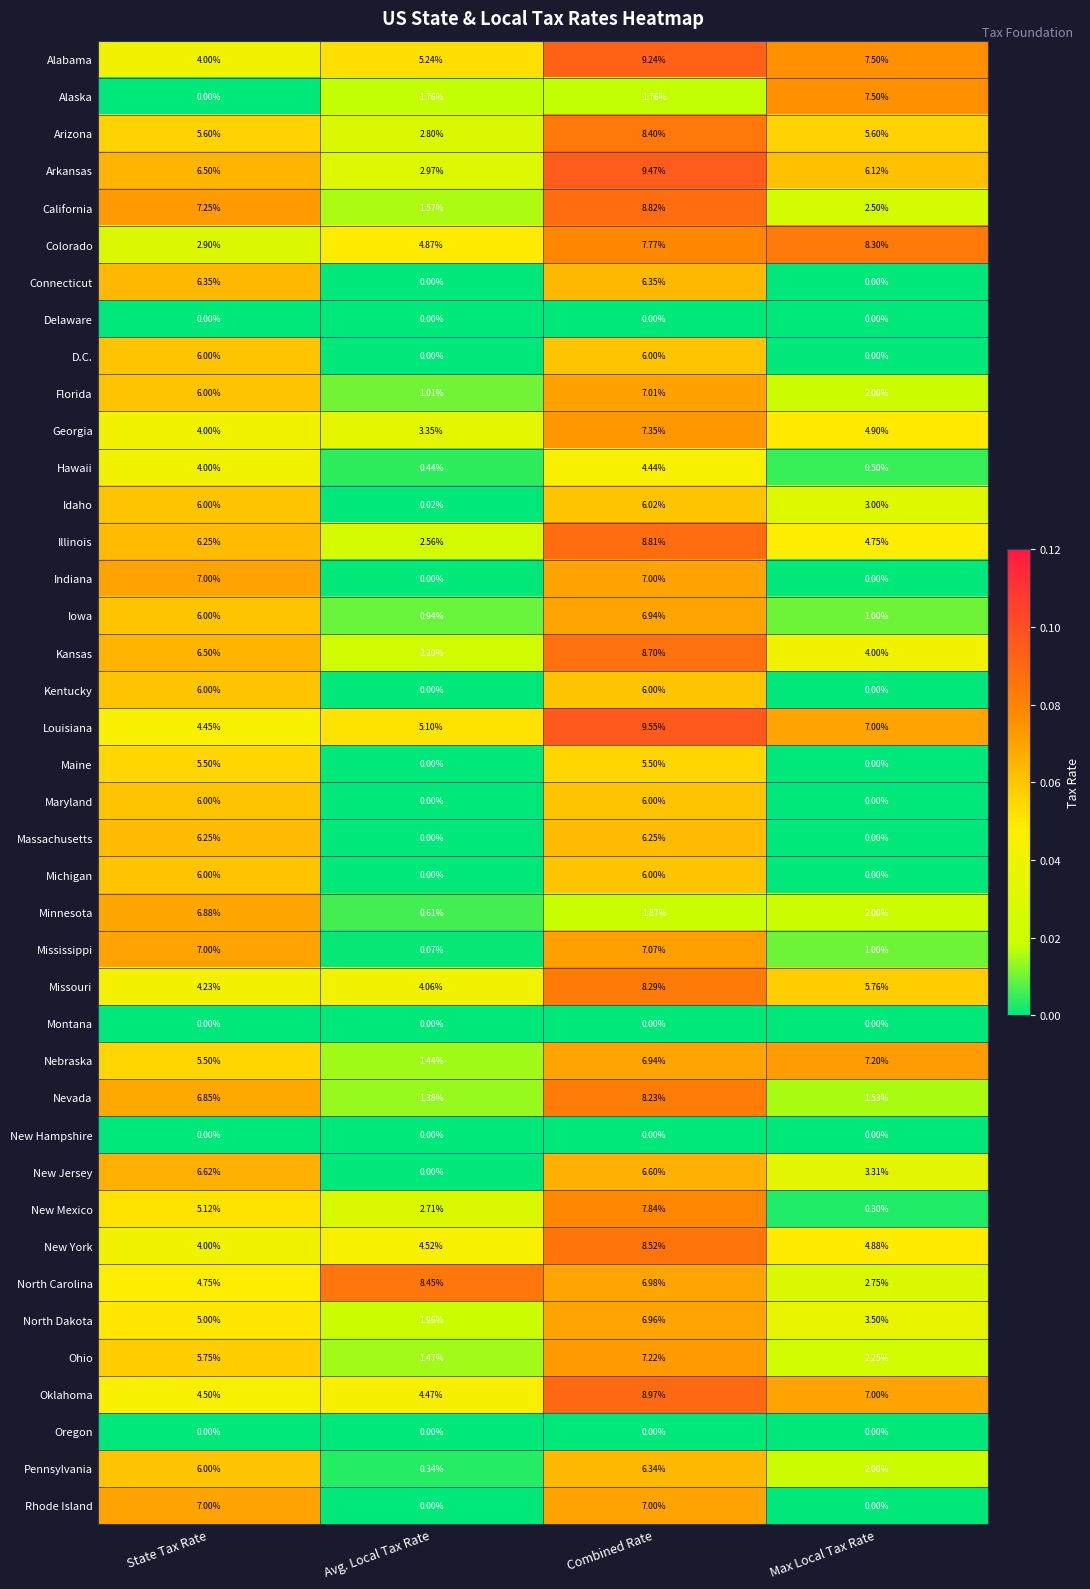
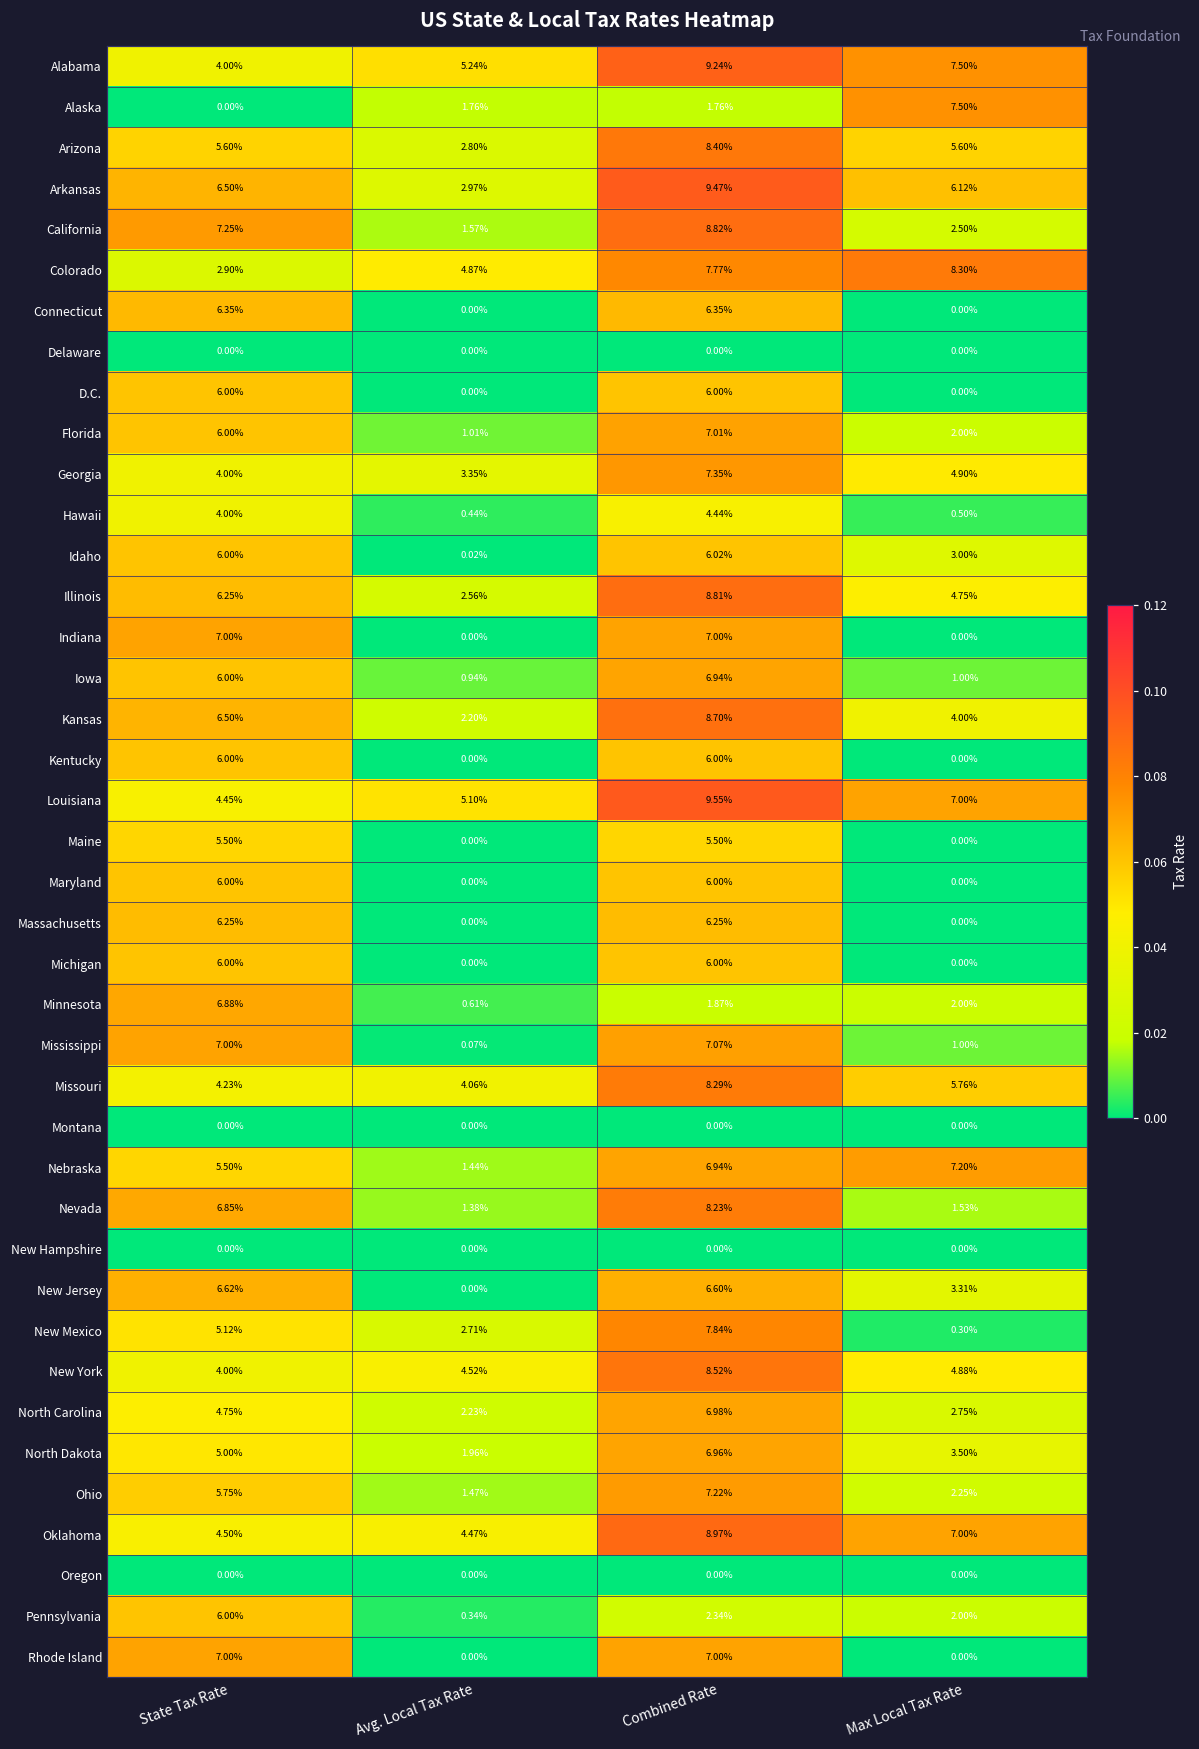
  {
    "Alabama": {
      "State Tax Rate": "4.00%",
      "Avg. Local Tax Rate": "5.24%",
      "Combined Rate": "9.24%",
      "Max Local Tax Rate": "7.50%"
    },
    "Alaska": {
      "State Tax Rate": "0.00%",
      "Avg. Local Tax Rate": "1.76%",
      "Combined Rate": "1.76%",
      "Max Local Tax Rate": "7.50%"
    },
    "Arizona": {
      "State Tax Rate": "5.60%",
      "Avg. Local Tax Rate": "2.80%",
      "Combined Rate": "8.40%",
      "Max Local Tax Rate": "5.60%"
    },
    "Arkansas": {
      "State Tax Rate": "6.50%",
      "Avg. Local Tax Rate": "2.97%",
      "Combined Rate": "9.47%",
      "Max Local Tax Rate": "6.12%"
    },
    "California": {
      "State Tax Rate": "7.25%",
      "Avg. Local Tax Rate": "1.57%",
      "Combined Rate": "8.82%",
      "Max Local Tax Rate": "2.50%"
    },
    "Colorado": {
      "State Tax Rate": "2.90%",
      "Avg. Local Tax Rate": "4.87%",
      "Combined Rate": "7.77%",
      "Max Local Tax Rate": "8.30%"
    },
    "Connecticut": {
      "State Tax Rate": "6.35%",
      "Avg. Local Tax Rate": "0.00%",
      "Combined Rate": "6.35%",
      "Max Local Tax Rate": "0.00%"
    },
    "Delaware": {
      "State Tax Rate": "0.00%",
      "Avg. Local Tax Rate": "0.00%",
      "Combined Rate": "0.00%",
      "Max Local Tax Rate": "0.00%"
    },
    "D.C.": {
      "State Tax Rate": "6.00%",
      "Avg. Local Tax Rate": "0.00%",
      "Combined Rate": "6.00%",
      "Max Local Tax Rate": "0.00%"
    },
    "Florida": {
      "State Tax Rate": "6.00%",
      "Avg. Local Tax Rate": "1.01%",
      "Combined Rate": "7.01%",
      "Max Local Tax Rate": "2.00%"
    },
    "Georgia": {
      "State Tax Rate": "4.00%",
      "Avg. Local Tax Rate": "3.35%",
      "Combined Rate": "7.35%",
      "Max Local Tax Rate": "4.90%"
    },
    "Hawaii": {
      "State Tax Rate": "4.00%",
      "Avg. Local Tax Rate": "0.44%",
      "Combined Rate": "4.44%",
      "Max Local Tax Rate": "0.50%"
    },
    "Idaho": {
      "State Tax Rate": "6.00%",
      "Avg. Local Tax Rate": "0.02%",
      "Combined Rate": "6.02%",
      "Max Local Tax Rate": "3.00%"
    },
    "Illinois": {
      "State Tax Rate": "6.25%",
      "Avg. Local Tax Rate": "2.56%",
      "Combined Rate": "8.81%",
      "Max Local Tax Rate": "4.75%"
    },
    "Indiana": {
      "State Tax Rate": "7.00%",
      "Avg. Local Tax Rate": "0.00%",
      "Combined Rate": "7.00%",
      "Max Local Tax Rate": "0.00%"
    },
    "Iowa": {
      "State Tax Rate": "6.00%",
      "Avg. Local Tax Rate": "0.94%",
      "Combined Rate": "6.94%",
      "Max Local Tax Rate": "1.00%"
    },
    "Kansas": {
      "State Tax Rate": "6.50%",
      "Avg. Local Tax Rate": "2.20%",
      "Combined Rate": "8.70%",
      "Max Local Tax Rate": "4.00%"
    },
    "Kentucky": {
      "State Tax Rate": "6.00%",
      "Avg. Local Tax Rate": "0.00%",
      "Combined Rate": "6.00%",
      "Max Local Tax Rate": "0.00%"
    },
    "Louisiana": {
      "State Tax Rate": "4.45%",
      "Avg. Local Tax Rate": "5.10%",
      "Combined Rate": "9.55%",
      "Max Local Tax Rate": "7.00%"
    },
    "Maine": {
      "State Tax Rate": "5.50%",
      "Avg. Local Tax Rate": "0.00%",
      "Combined Rate": "5.50%",
      "Max Local Tax Rate": "0.00%"
    },
    "Maryland": {
      "State Tax Rate": "6.00%",
      "Avg. Local Tax Rate": "0.00%",
      "Combined Rate": "6.00%",
      "Max Local Tax Rate": "0.00%"
    },
    "Massachusetts": {
      "State Tax Rate": "6.25%",
      "Avg. Local Tax Rate": "0.00%",
      "Combined Rate": "6.25%",
      "Max Local Tax Rate": "0.00%"
    },
    "Michigan": {
      "State Tax Rate": "6.00%",
      "Avg. Local Tax Rate": "0.00%",
      "Combined Rate": "6.00%",
      "Max Local Tax Rate": "0.00%"
    },
    "Minnesota": {
      "State Tax Rate": "6.88%",
      "Avg. Local Tax Rate": "0.61%",
      "Combined Rate": "1.87%",
      "Max Local Tax Rate": "2.00%"
    },
    "Mississippi": {
      "State Tax Rate": "7.00%",
      "Avg. Local Tax Rate": "0.07%",
      "Combined Rate": "7.07%",
      "Max Local Tax Rate": "1.00%"
    },
    "Missouri": {
      "State Tax Rate": "4.23%",
      "Avg. Local Tax Rate": "4.06%",
      "Combined Rate": "8.29%",
      "Max Local Tax Rate": "5.76%"
    },
    "Montana": {
      "State Tax Rate": "0.00%",
      "Avg. Local Tax Rate": "0.00%",
      "Combined Rate": "0.00%",
      "Max Local Tax Rate": "0.00%"
    },
    "Nebraska": {
      "State Tax Rate": "5.50%",
      "Avg. Local Tax Rate": "1.44%",
      "Combined Rate": "6.94%",
      "Max Local Tax Rate": "7.20%"
    },
    "Nevada": {
      "State Tax Rate": "6.85%",
      "Avg. Local Tax Rate": "1.38%",
      "Combined Rate": "8.23%",
      "Max Local Tax Rate": "1.53%"
    },
    "New Hampshire": {
      "State Tax Rate": "0.00%",
      "Avg. Local Tax Rate": "0.00%",
      "Combined Rate": "0.00%",
      "Max Local Tax Rate": "0.00%"
    },
    "New Jersey": {
      "State Tax Rate": "6.62%",
      "Avg. Local Tax Rate": "0.00%",
      "Combined Rate": "6.60%",
      "Max Local Tax Rate": "3.31%"
    },
    "New Mexico": {
      "State Tax Rate": "5.12%",
      "Avg. Local Tax Rate": "2.71%",
      "Combined Rate": "7.84%",
      "Max Local Tax Rate": "0.30%"
    },
    "New York": {
      "State Tax Rate": "4.00%",
      "Avg. Local Tax Rate": "4.52%",
      "Combined Rate": "8.52%",
      "Max Local Tax Rate": "4.88%"
    },
    "North Carolina": {
      "State Tax Rate": "4.75%",
-     "Avg. Local Tax Rate": "8.45%",
+     "Avg. Local Tax Rate": "2.23%",
      "Combined Rate": "6.98%",
      "Max Local Tax Rate": "2.75%"
    },
    "North Dakota": {
      "State Tax Rate": "5.00%",
      "Avg. Local Tax Rate": "1.96%",
      "Combined Rate": "6.96%",
      "Max Local Tax Rate": "3.50%"
    },
    "Ohio": {
      "State Tax Rate": "5.75%",
      "Avg. Local Tax Rate": "1.47%",
      "Combined Rate": "7.22%",
      "Max Local Tax Rate": "2.25%"
    },
    "Oklahoma": {
      "State Tax Rate": "4.50%",
      "Avg. Local Tax Rate": "4.47%",
      "Combined Rate": "8.97%",
      "Max Local Tax Rate": "7.00%"
    },
    "Oregon": {
      "State Tax Rate": "0.00%",
      "Avg. Local Tax Rate": "0.00%",
      "Combined Rate": "0.00%",
      "Max Local Tax Rate": "0.00%"
    },
    "Pennsylvania": {
      "State Tax Rate": "6.00%",
      "Avg. Local Tax Rate": "0.34%",
-     "Combined Rate": "6.34%",
+     "Combined Rate": "2.34%",
      "Max Local Tax Rate": "2.00%"
    },
    "Rhode Island": {
      "State Tax Rate": "7.00%",
      "Avg. Local Tax Rate": "0.00%",
      "Combined Rate": "7.00%",
      "Max Local Tax Rate": "0.00%"
    }
  }
